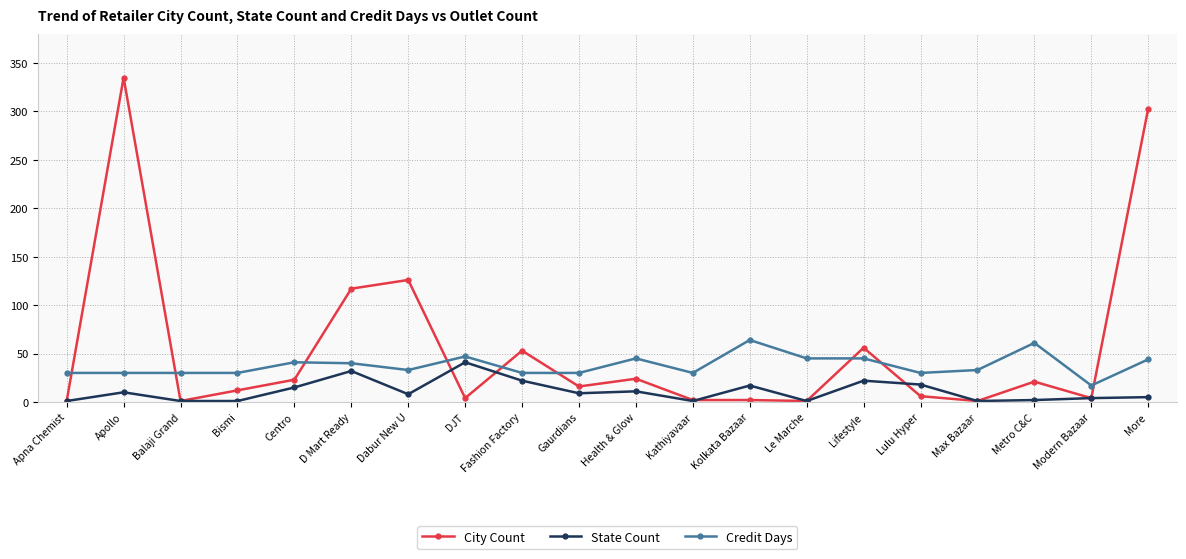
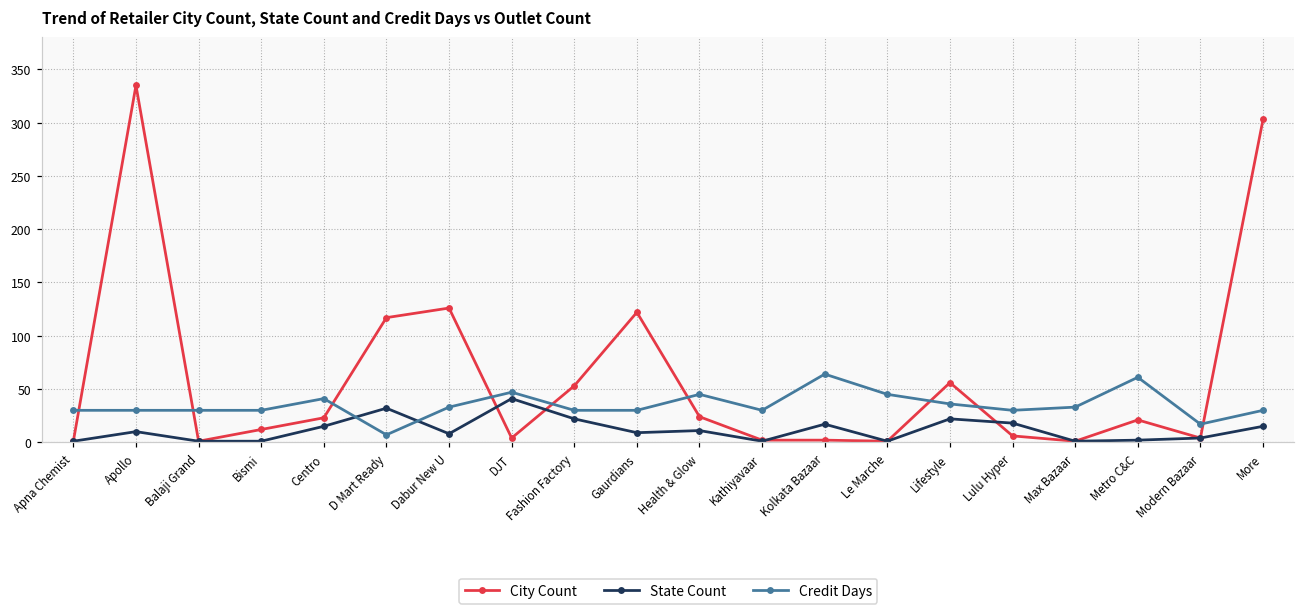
  {
    "City Count": {
      "Apollo": 340,
      "Bismi": 10,
      "Centro": 20,
      "D Mart Ready": 120,
      "Dabur New U": 130,
      "DJT": 0,
      "Fashion Factory": 50,
-     "Gaurdians": 20,
+     "Gaurdians": 120,
      "Health & Glow": 20,
      "Kolkata Bazaar": 0,
      "Lifestyle": 60,
      "Lulu Hyper": 10,
      "Metro C&C": 20,
      "More": 300
    },
    "State Count": {
      "Apollo": 10,
      "Bismi": 0,
      "Centro": 20,
      "D Mart Ready": 30,
      "Dabur New U": 10,
      "DJT": 40,
      "Fashion Factory": 20,
      "Gaurdians": 10,
      "Health & Glow": 10,
      "Kolkata Bazaar": 20,
      "Lifestyle": 20,
      "Lulu Hyper": 20,
      "Metro C&C": 0,
-     "More": 10
+     "More": 20
    },
    "Credit Days": {
      "Apna Chemist": 30,
      "Apollo": 30,
      "Balaji Grand": 30,
      "Bismi": 30,
      "Centro": 40,
-     "D Mart Ready": 40,
+     "D Mart Ready": 10,
      "Dabur New U": 30,
      "DJT": 50,
      "Fashion Factory": 30,
      "Gaurdians": 30,
      "Health & Glow": 50,
      "Kathiyavaar": 30,
      "Kolkata Bazaar": 60,
      "Le Marche": 50,
-     "Lifestyle": 50,
+     "Lifestyle": 40,
      "Lulu Hyper": 30,
      "Max Bazaar": 30,
      "Metro C&C": 60,
      "Modern Bazaar": 20,
-     "More": 40
+     "More": 30
    }
  }
